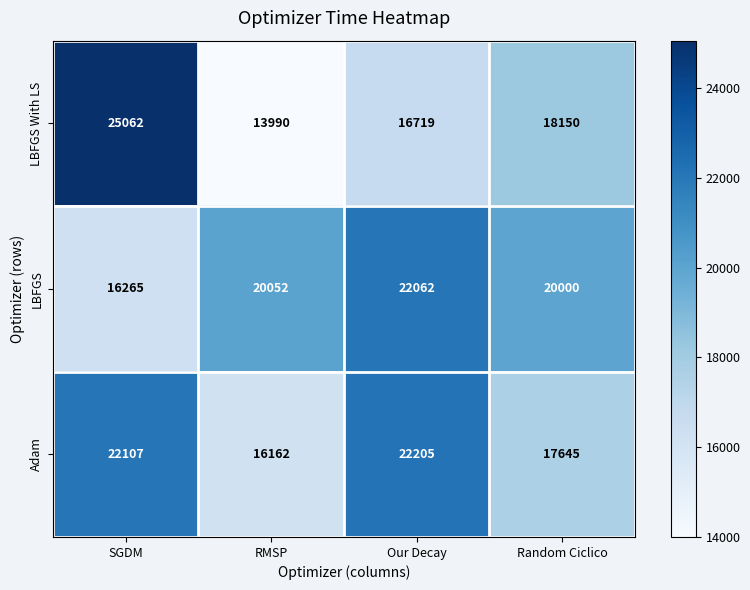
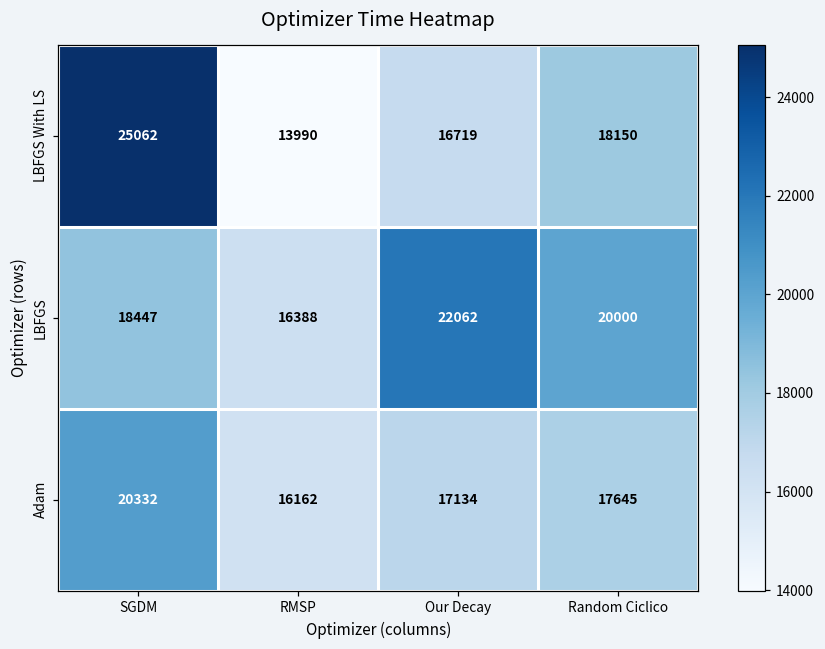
  {
    "LBFGS With LS": {
      "SGDM": 25062,
      "RMSP": 13990,
      "Our Decay": 16719,
      "Random Ciclico": 18150
    },
    "LBFGS": {
-     "SGDM": 16265,
-     "RMSP": 20052,
+     "SGDM": 18447,
+     "RMSP": 16388,
      "Our Decay": 22062,
      "Random Ciclico": 20000
    },
    "Adam": {
-     "SGDM": 22107,
+     "SGDM": 20332,
      "RMSP": 16162,
-     "Our Decay": 22205,
+     "Our Decay": 17134,
      "Random Ciclico": 17645
    }
  }
